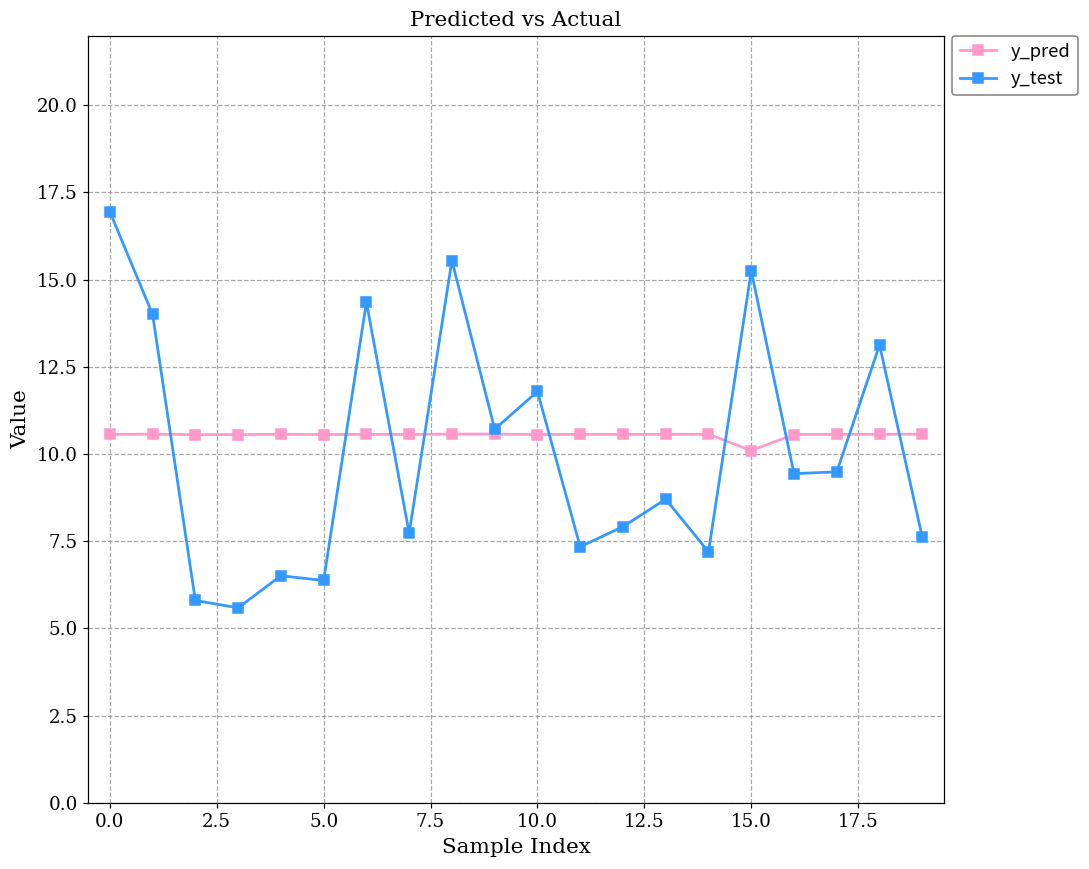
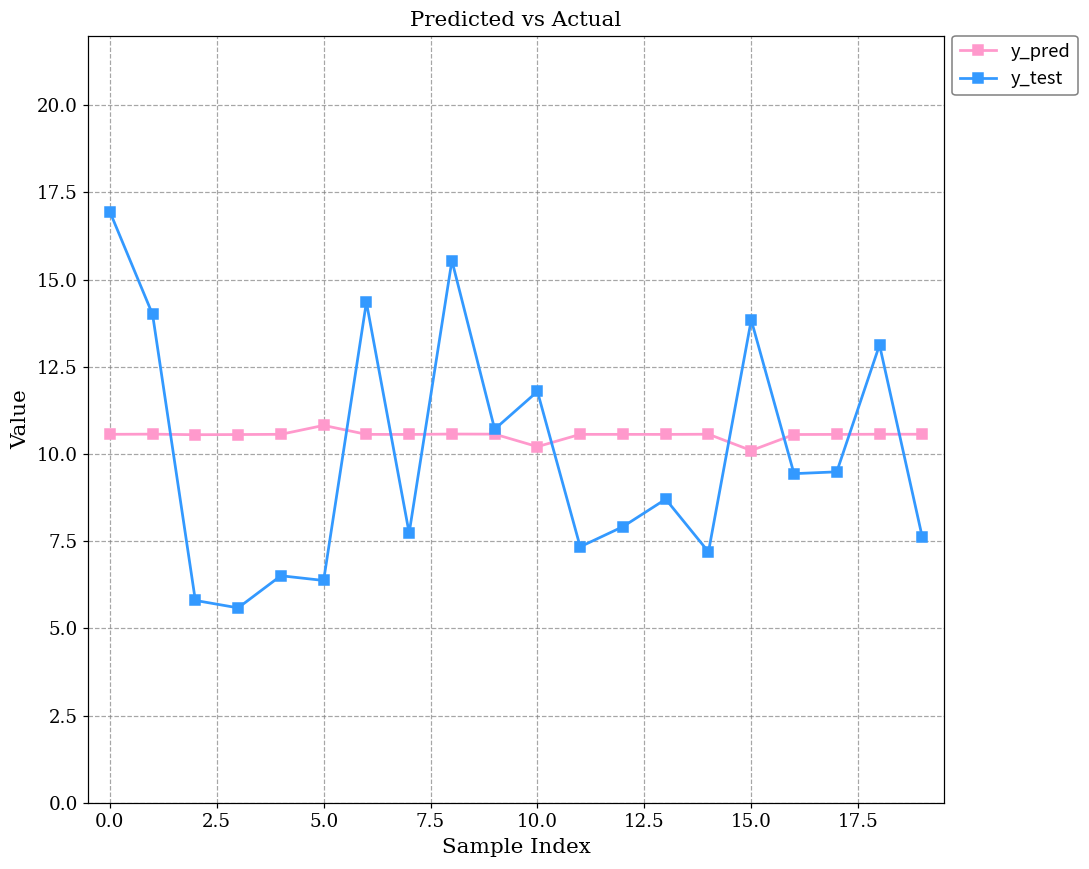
  {
    "y_pred": {
      "0.0": 10.6,
-     "5.0": 10.6,
-     "10.0": 10.6,
+     "5.0": 10.8,
+     "10.0": 10.2,
      "15.0": 10.1
    },
    "y_test": {
      "0.0": 17.0,
      "5.0": 6.4,
      "10.0": 11.8,
-     "15.0": 15.3
+     "15.0": 13.8
    }
  }
